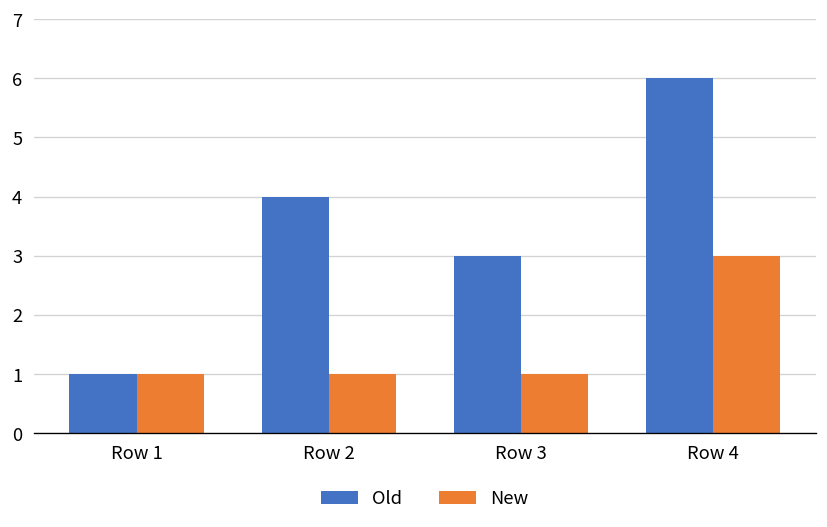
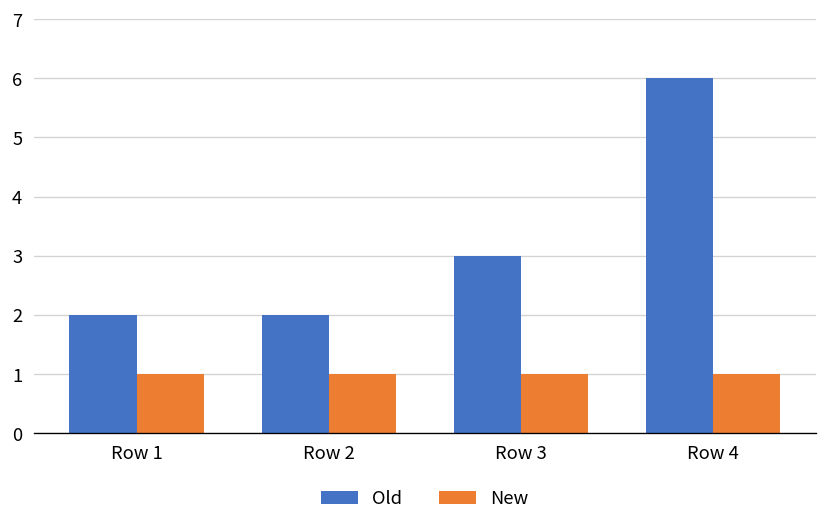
  {
    "Old": {
-     "Row 1": 1,
-     "Row 2": 4,
+     "Row 1": 2,
+     "Row 2": 2,
      "Row 3": 3,
      "Row 4": 6
    },
    "New": {
      "Row 1": 1,
      "Row 2": 1,
      "Row 3": 1,
-     "Row 4": 3
+     "Row 4": 1
    }
  }
